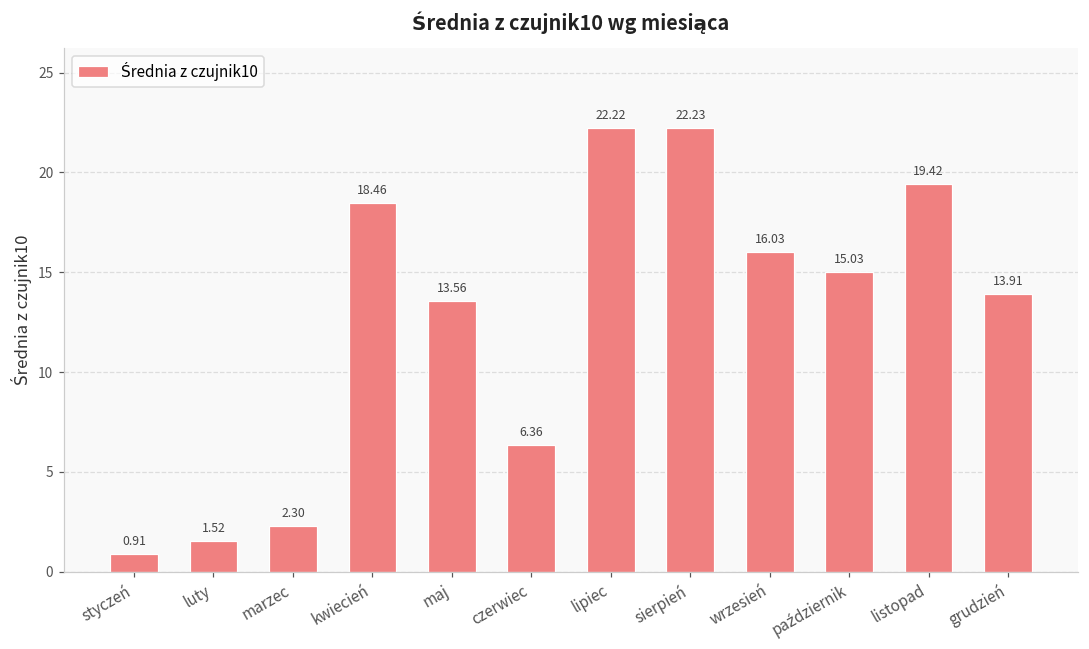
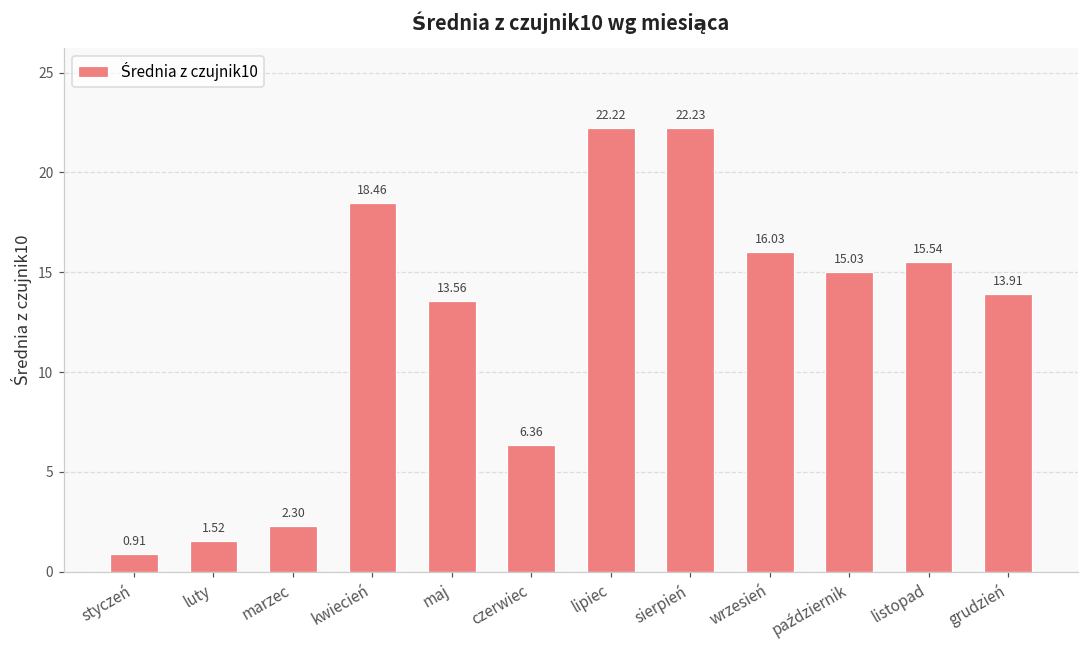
  {
    "styczeń": 0.91,
    "luty": 1.52,
    "marzec": 2.30,
    "kwiecień": 18.46,
    "maj": 13.56,
    "czerwiec": 6.36,
    "lipiec": 22.22,
    "sierpień": 22.23,
    "wrzesień": 16.03,
    "październik": 15.03,
-   "listopad": 19.42,
+   "listopad": 15.54,
    "grudzień": 13.91
  }
